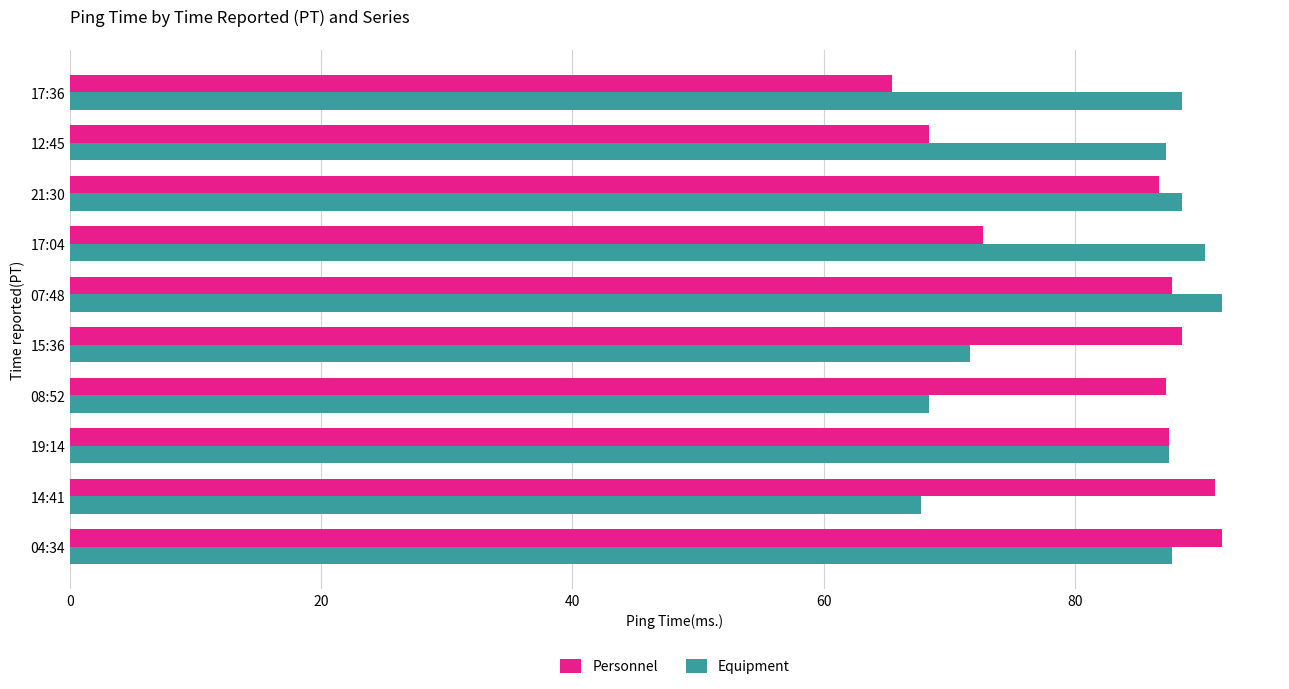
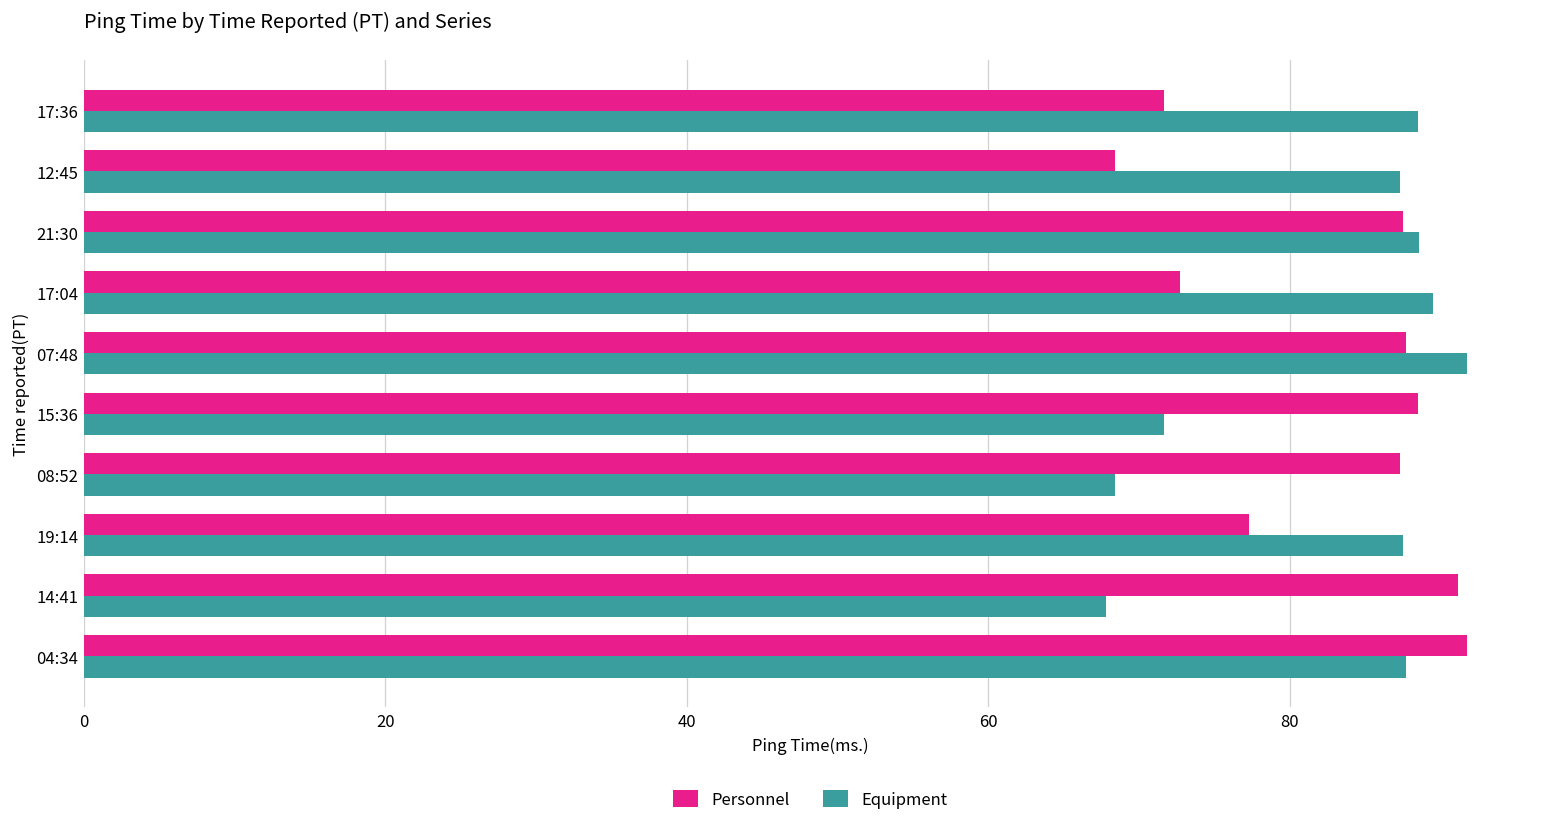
  {
    "Personnel": {
-     "17:36": 65.4,
+     "17:36": 71.6,
      "12:45": 68.4,
-     "21:30": 86.7,
+     "21:30": 87.5,
      "17:04": 72.7,
      "07:48": 87.7,
      "15:36": 88.5,
      "08:52": 87.3,
-     "19:14": 87.5,
+     "19:14": 77.3,
      "14:41": 91.1,
      "04:34": 91.8
    },
    "Equipment": {
      "17:36": 88.5,
      "12:45": 87.3,
      "21:30": 88.6,
-     "17:04": 90.4,
+     "17:04": 89.5,
      "07:48": 91.8,
      "15:36": 71.6,
      "08:52": 68.4,
      "19:14": 87.5,
      "14:41": 67.8,
      "04:34": 87.7
    }
  }
